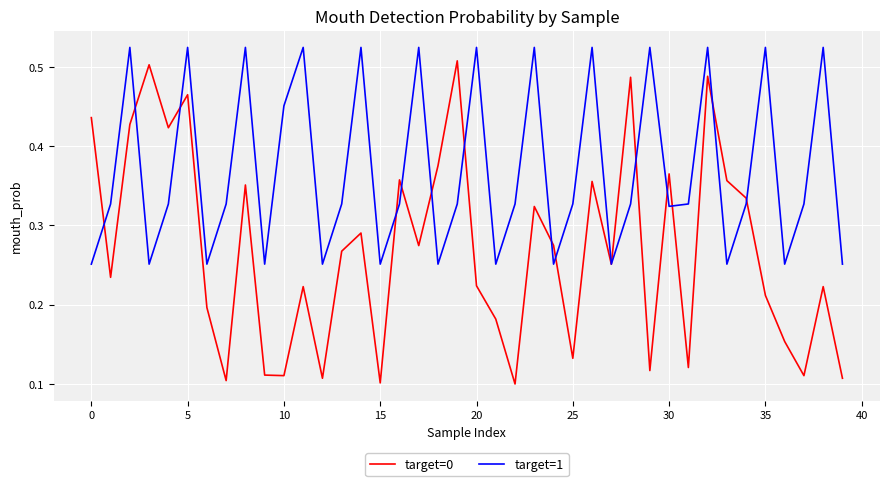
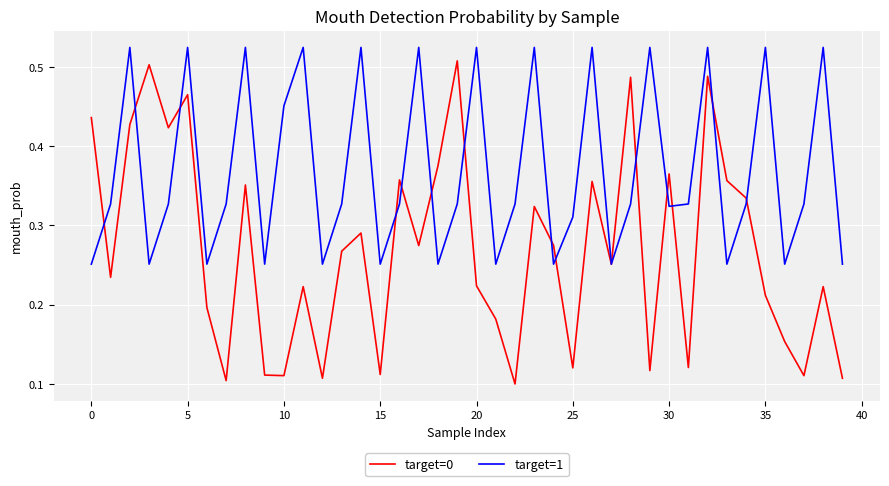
  {
    "target=0": {
      "0": 0.44,
      "5": 0.46,
      "10": 0.11,
-     "15": 0.10,
+     "15": 0.11,
      "20": 0.22,
-     "25": 0.13,
+     "25": 0.12,
      "30": 0.37,
      "35": 0.21
    },
    "target=1": {
      "0": 0.25,
      "5": 0.52,
      "10": 0.45,
      "15": 0.25,
      "20": 0.52,
-     "25": 0.33,
+     "25": 0.31,
      "30": 0.32,
      "35": 0.52
    }
  }
